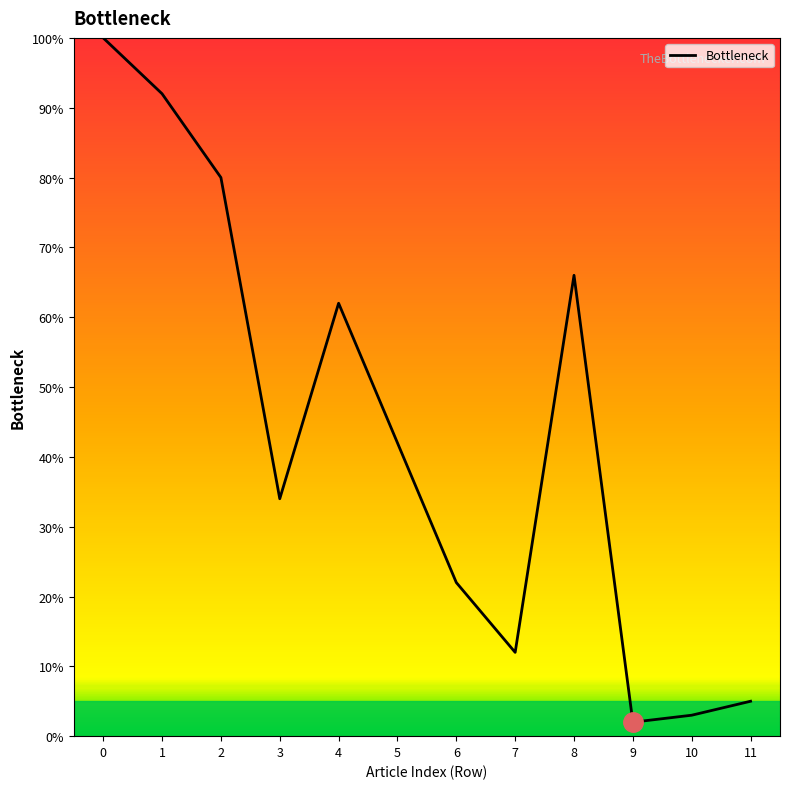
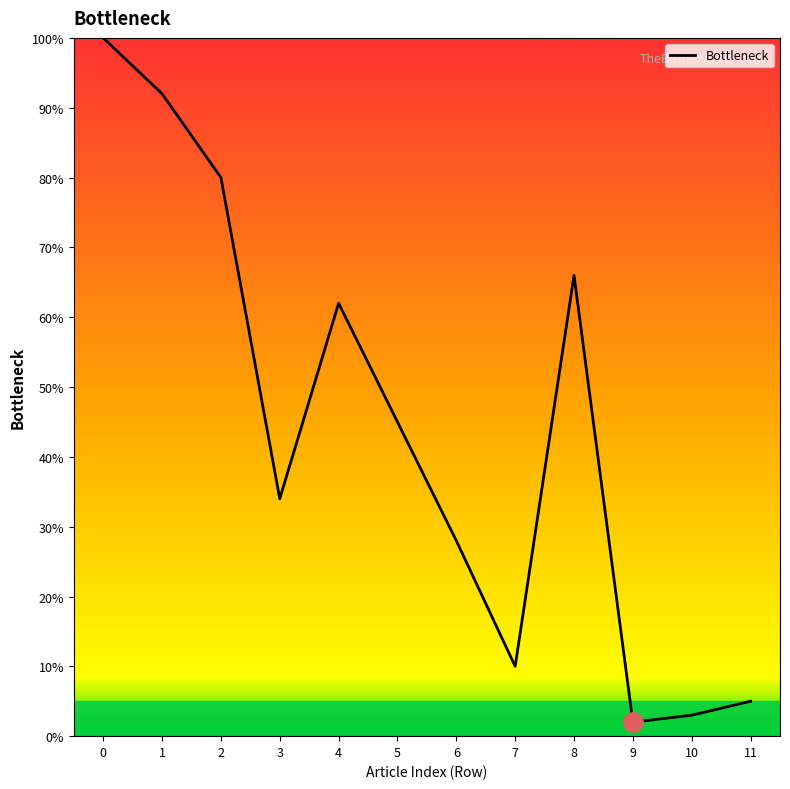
  {
    "Bottleneck": {
      "0": "100%",
      "1": "92%",
      "2": "80%",
      "3": "34%",
      "4": "62%",
-     "5": "42%",
-     "6": "22%",
-     "7": "12%",
+     "5": "45%",
+     "6": "28%",
+     "7": "10%",
      "8": "66%"
    }
  }
